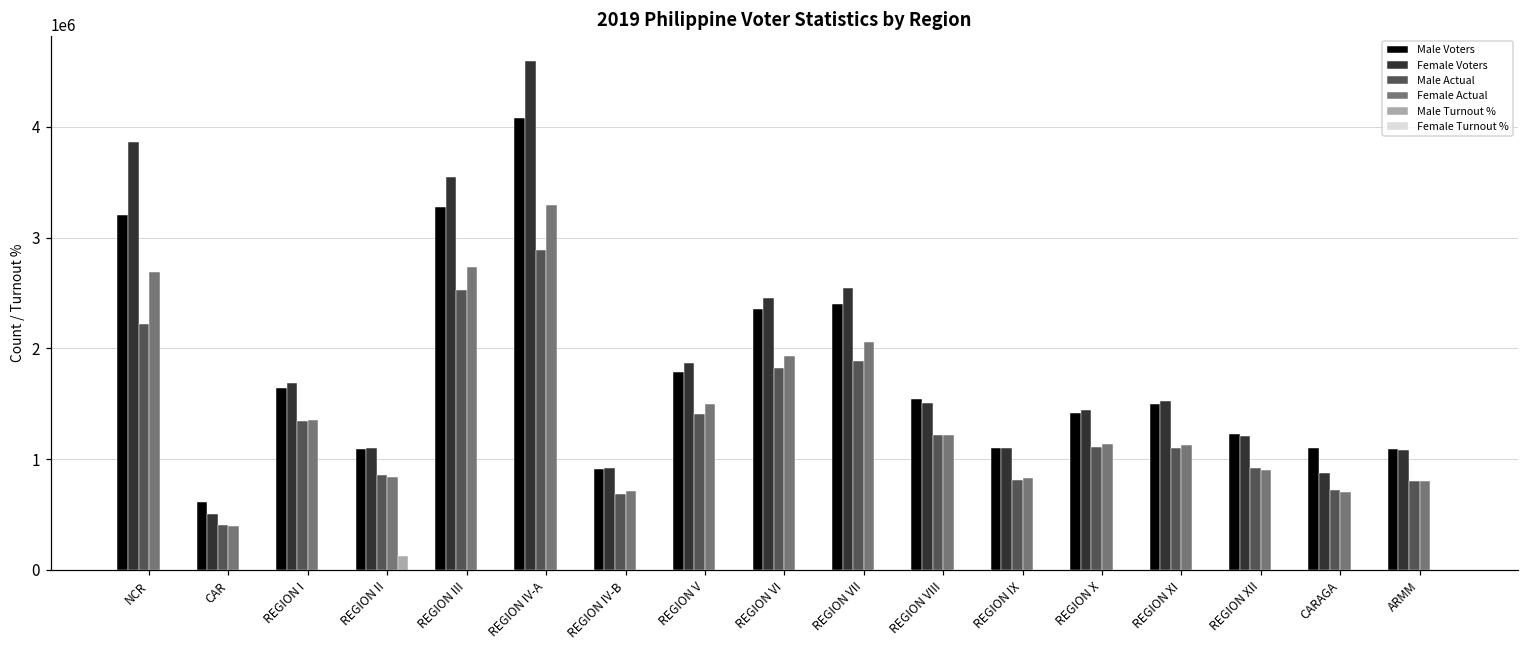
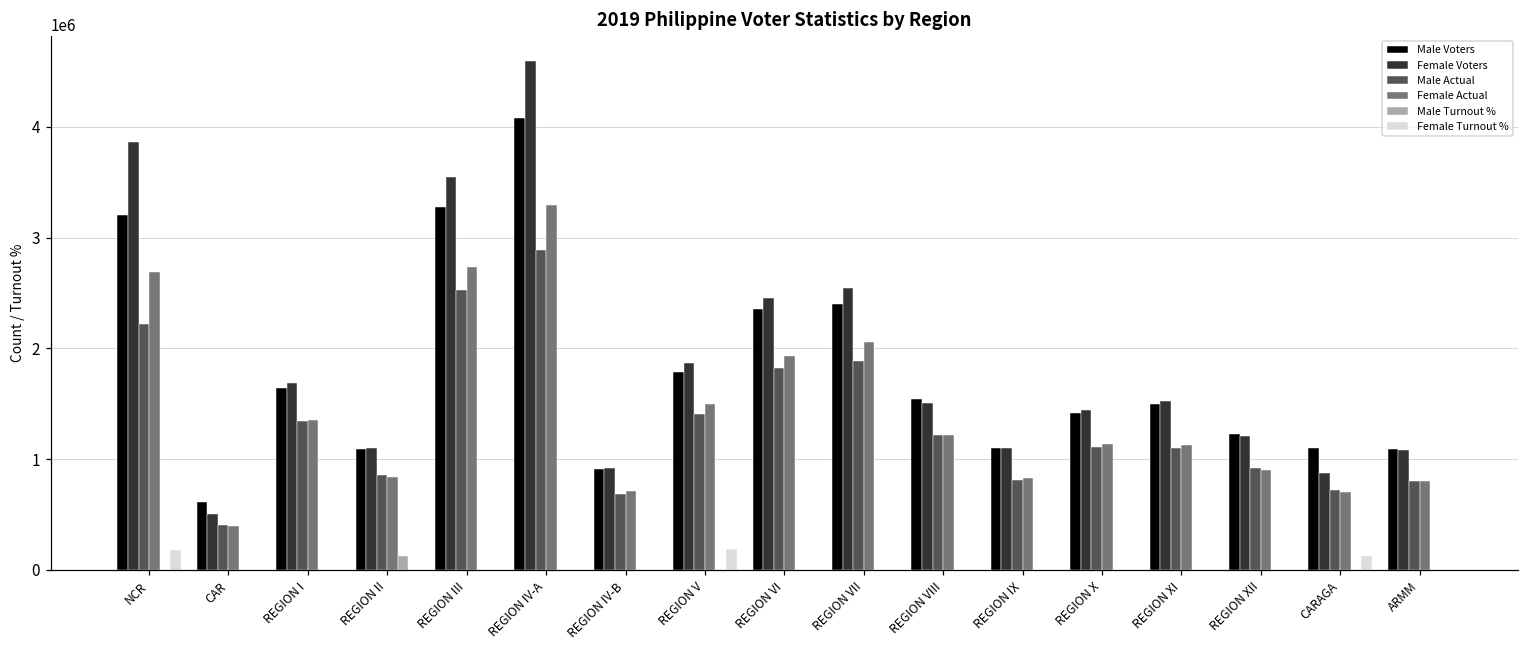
  {
    "Male Voters": {
      "NCR": 3210000,
      "CAR": 610000,
      "REGION I": 1640000,
      "REGION II": 1090000,
      "REGION III": 3280000,
      "REGION IV-A": 4080000,
      "REGION IV-B": 910000,
      "REGION V": 1780000,
      "REGION VI": 2360000,
      "REGION VII": 2400000,
      "REGION VIII": 1540000,
      "REGION IX": 1100000,
      "REGION X": 1420000,
      "REGION XI": 1500000,
      "REGION XII": 1230000,
      "CARAGA": 1100000,
      "ARMM": 1090000
    },
    "Male Turnout %": {
      "REGION II": 120000
    },
    "Female Turnout %": {
-     "NCR": 0,
-     "REGION V": 0,
-     "CARAGA": 0
+     "NCR": 180000,
+     "REGION V": 190000,
+     "CARAGA": 130000
    }
  }
